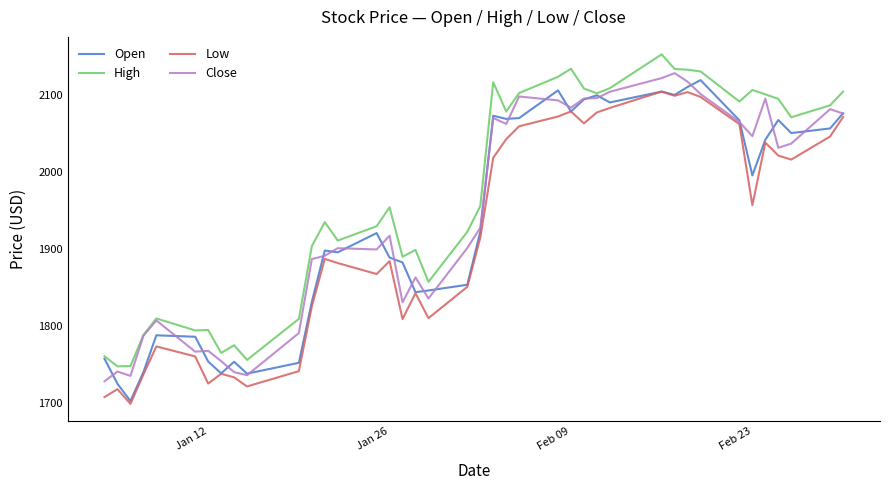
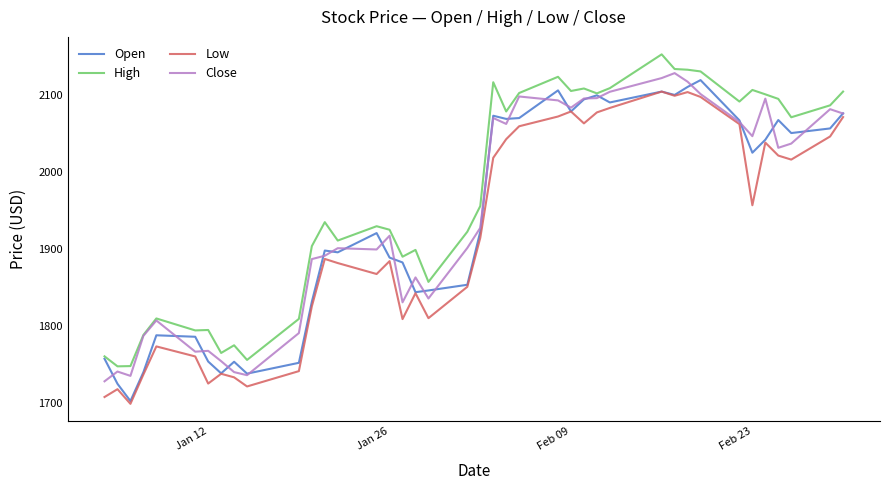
  {
    "Open": {
      "Jan 12": 1750,
      "Jan 26": 1890,
-     "Feb 23": 2000
+     "Feb 23": 2030
    },
    "High": {
      "Jan 12": 1790,
-     "Jan 26": 1950,
-     "Feb 09": 2130,
+     "Jan 26": 1930,
+     "Feb 09": 2110,
      "Feb 23": 2110
    },
    "Low": {
      "Jan 12": 1730,
      "Jan 26": 1880,
      "Feb 23": 1960
    },
    "Close": {
      "Jan 12": 1770,
      "Jan 26": 1920,
      "Feb 09": 2080,
      "Feb 23": 2050
    }
  }
